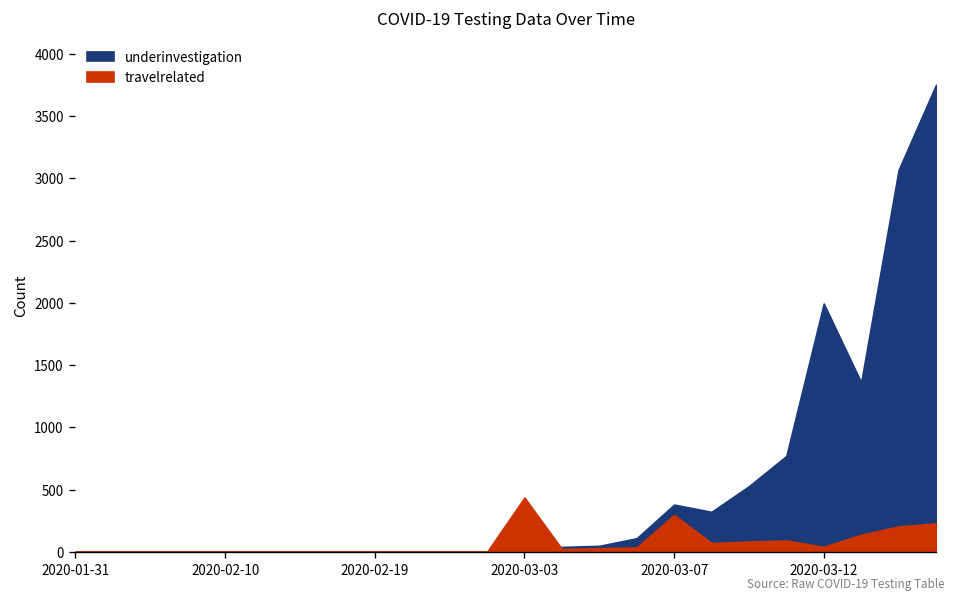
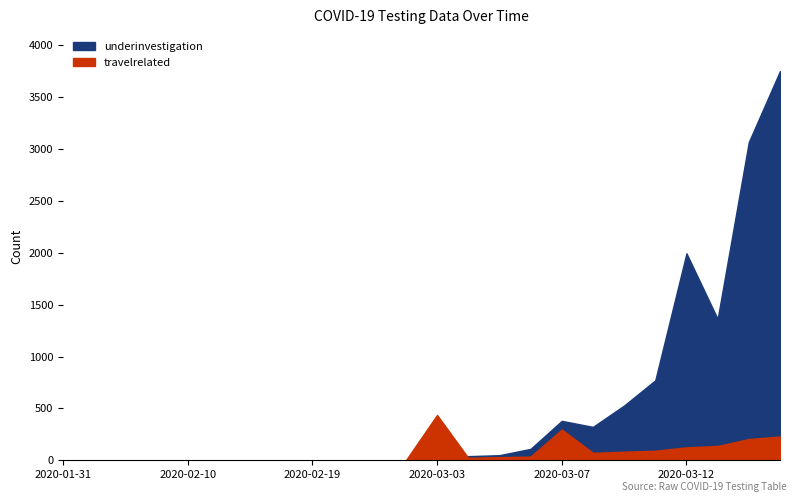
  {
    "underinvestigation": {
      "2020-03-07": 380,
      "2020-03-12": 2000
    },
    "travelrelated": {
      "2020-03-03": 440,
      "2020-03-07": 300,
-     "2020-03-12": 40
+     "2020-03-12": 130
    }
  }
